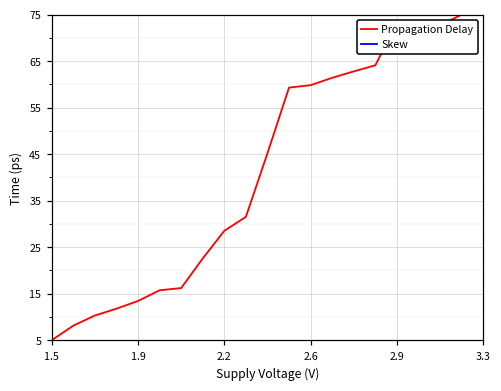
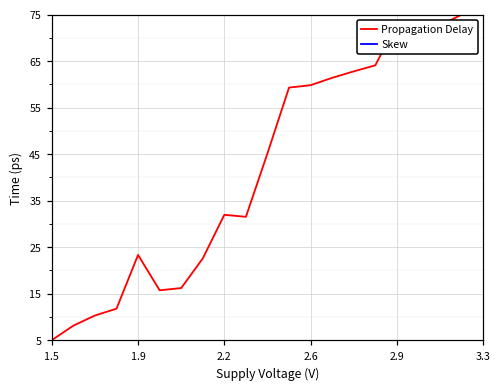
  {
    "Propagation Delay": {
      "1.5": 5,
-     "1.9": 13,
-     "2.2": 29,
+     "1.9": 23,
+     "2.2": 32,
      "2.6": 60
    }
  }
